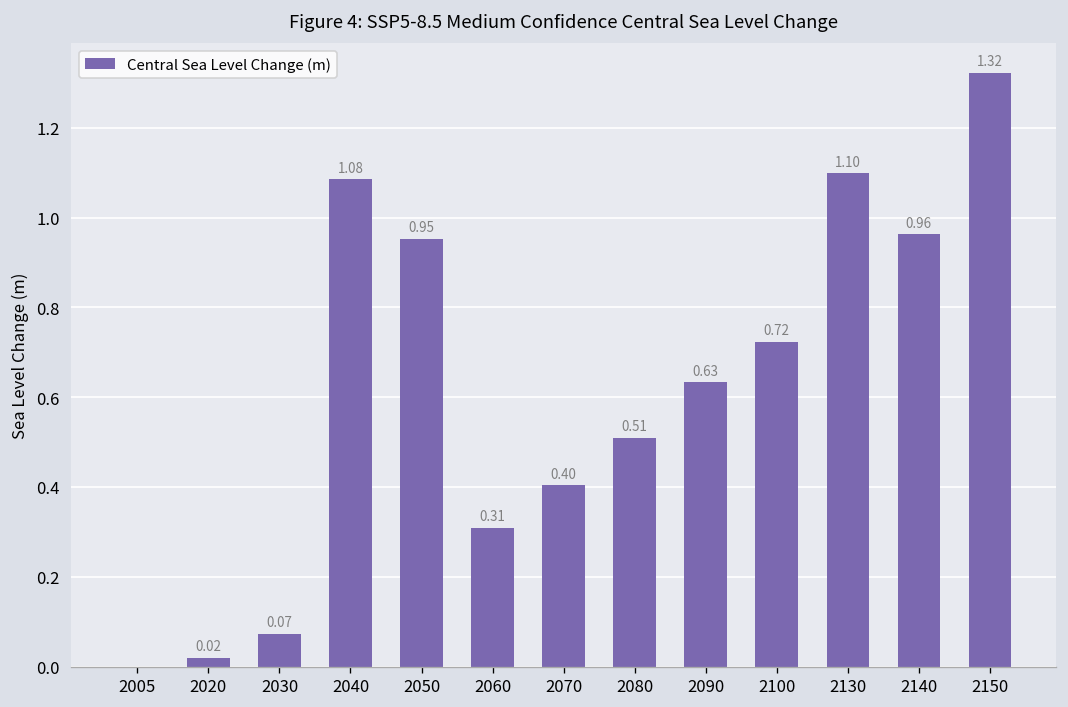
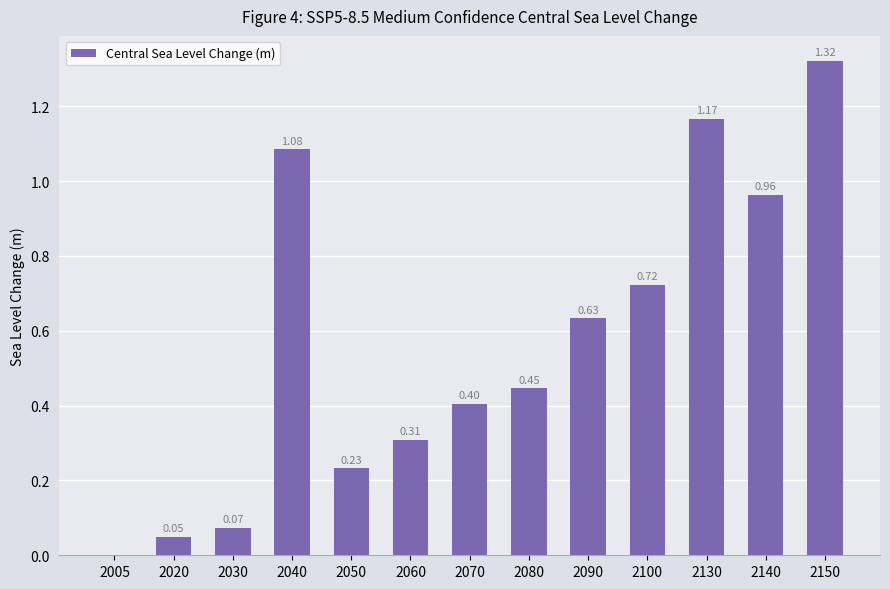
  {
-   "2020": 0.02,
+   "2020": 0.05,
    "2030": 0.07,
    "2040": 1.08,
-   "2050": 0.95,
+   "2050": 0.23,
    "2060": 0.31,
    "2070": 0.40,
-   "2080": 0.51,
+   "2080": 0.45,
    "2090": 0.63,
    "2100": 0.72,
-   "2130": 1.10,
+   "2130": 1.17,
    "2140": 0.96,
    "2150": 1.32
  }
